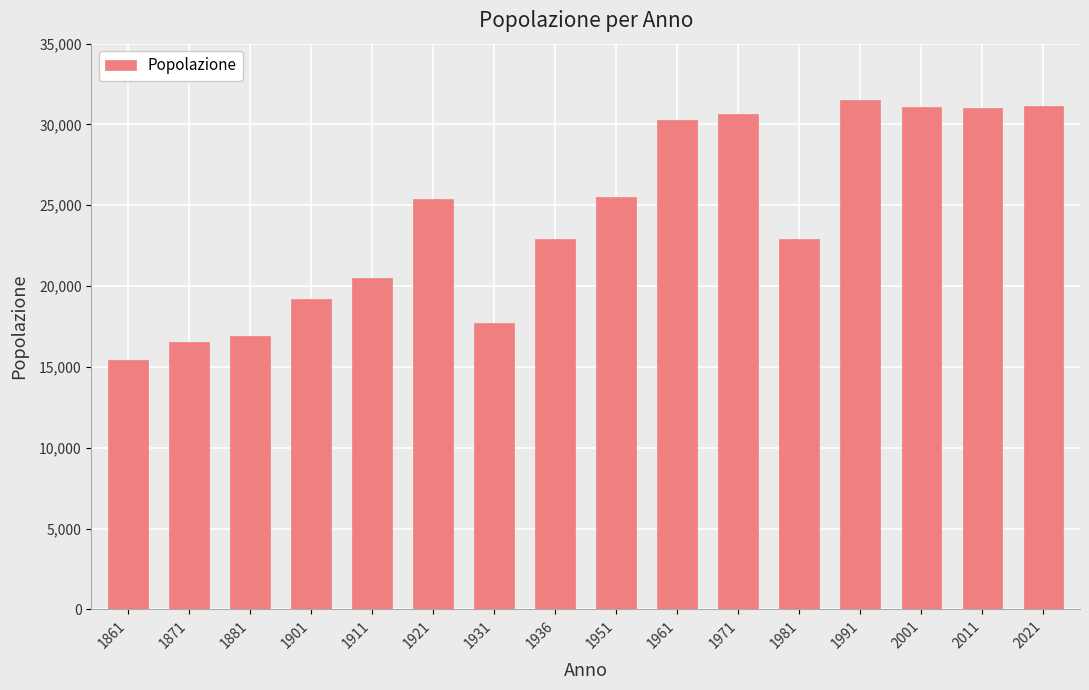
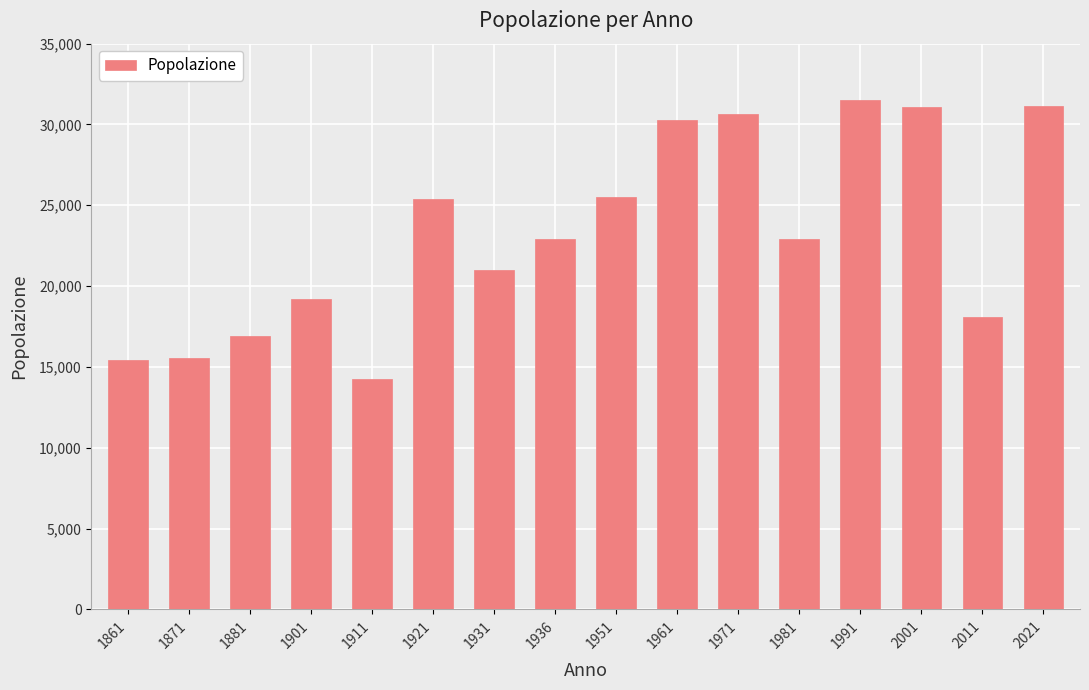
  {
    "1861": "15,400",
-   "1871": "16,600",
+   "1871": "15,600",
    "1881": "16,900",
    "1901": "19,200",
-   "1911": "20,500",
+   "1911": "14,300",
    "1921": "25,400",
-   "1931": "17,700",
+   "1931": "21,000",
    "1936": "22,900",
    "1951": "25,500",
    "1961": "30,300",
    "1971": "30,700",
    "1981": "22,900",
    "1991": "31,500",
    "2001": "31,100",
-   "2011": "31,000",
+   "2011": "18,100",
    "2021": "31,200"
  }
